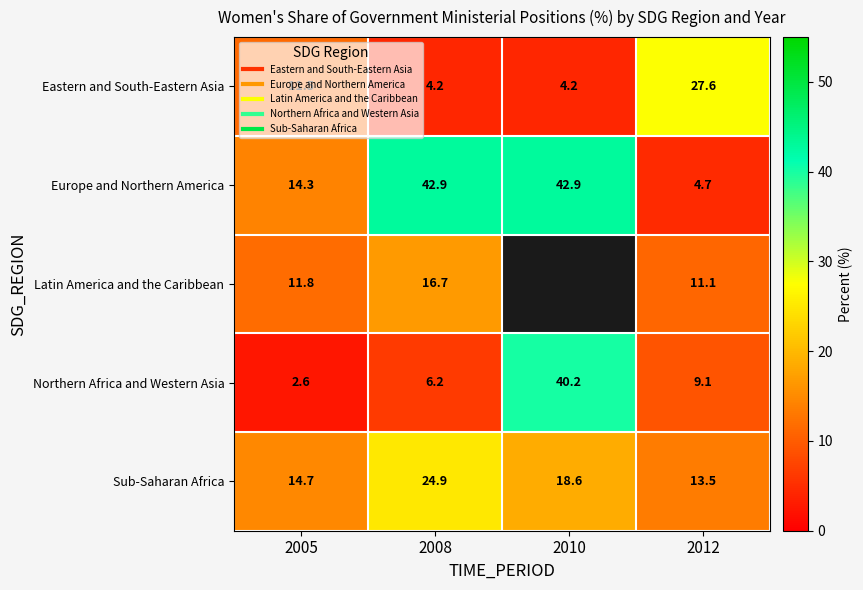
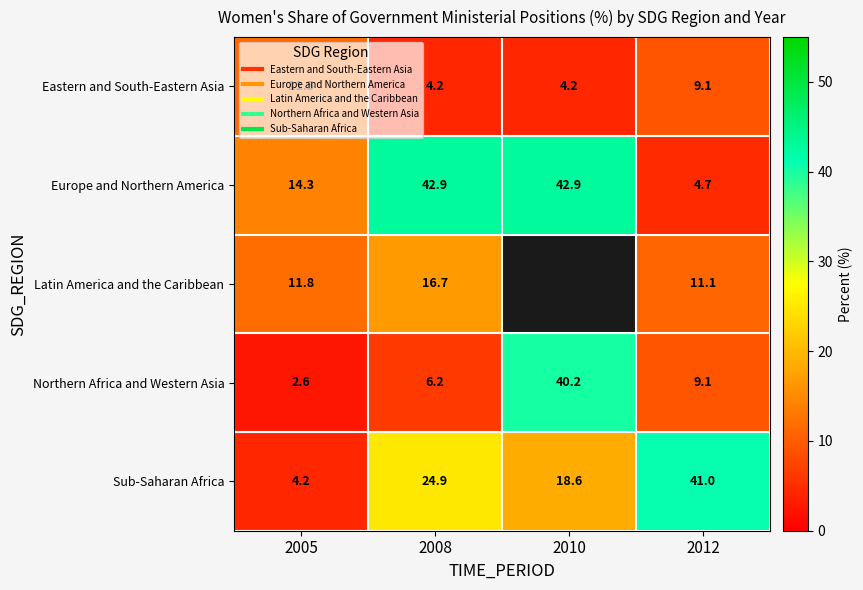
  {
    "Eastern and South-Eastern Asia": {
      "2008": 4.2,
      "2010": 4.2,
-     "2012": 27.6
+     "2012": 9.1
    },
    "Europe and Northern America": {
      "2005": 14.3,
      "2008": 42.9,
      "2010": 42.9,
      "2012": 4.7
    },
    "Latin America and the Caribbean": {
      "2005": 11.8,
      "2008": 16.7,
      "2012": 11.1
    },
    "Northern Africa and Western Asia": {
      "2005": 2.6,
      "2008": 6.2,
      "2010": 40.2,
      "2012": 9.1
    },
    "Sub-Saharan Africa": {
-     "2005": 14.7,
+     "2005": 4.2,
      "2008": 24.9,
      "2010": 18.6,
-     "2012": 13.5
+     "2012": 41.0
    }
  }
